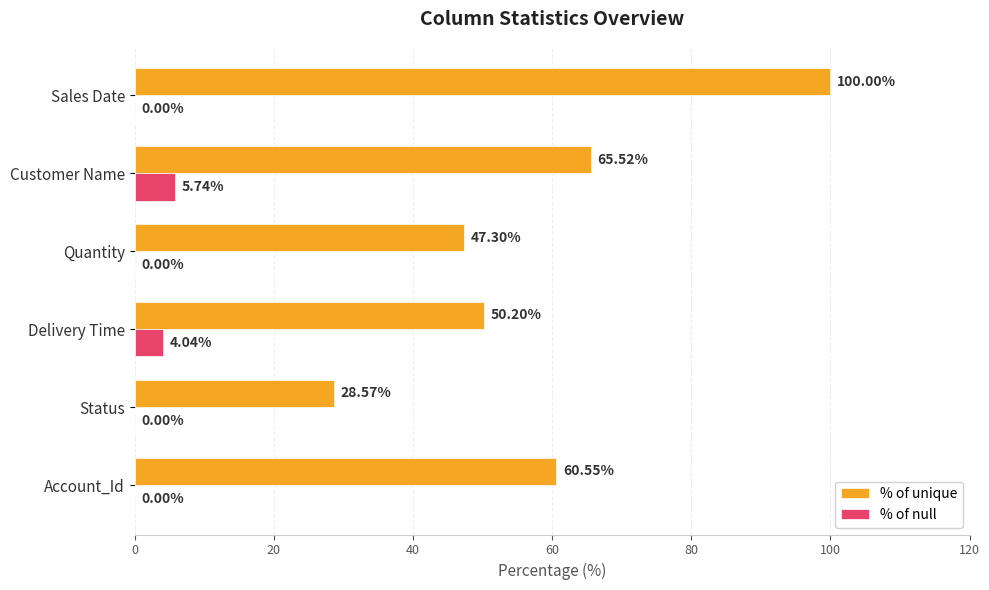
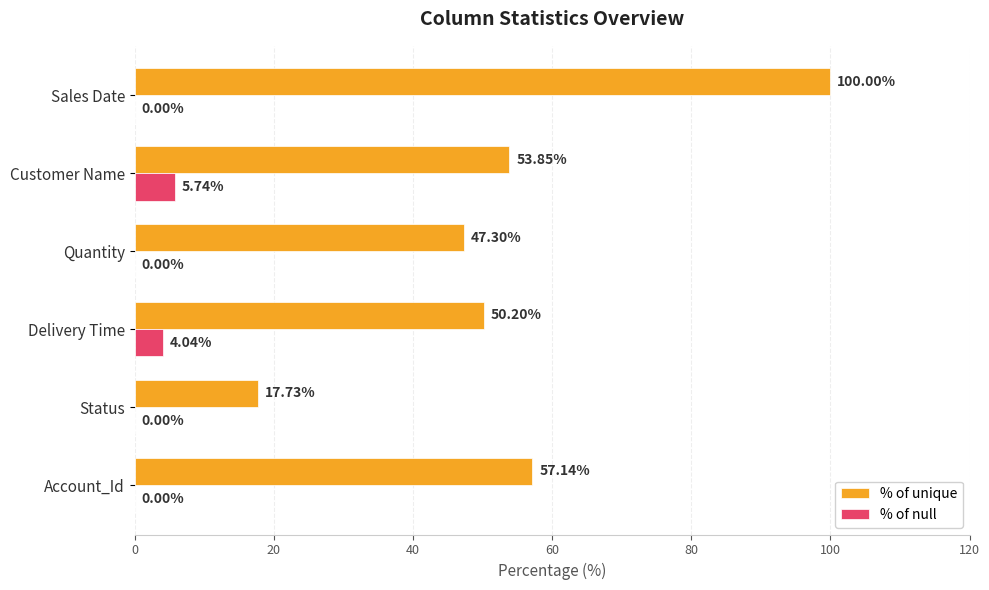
  {
    "% of unique": {
      "Sales Date": "100.00%",
-     "Customer Name": "65.52%",
+     "Customer Name": "53.85%",
      "Quantity": "47.30%",
      "Delivery Time": "50.20%",
-     "Status": "28.57%",
-     "Account_Id": "60.55%"
+     "Status": "17.73%",
+     "Account_Id": "57.14%"
    },
    "% of null": {
      "Sales Date": "0.00%",
      "Customer Name": "5.74%",
      "Quantity": "0.00%",
      "Delivery Time": "4.04%",
      "Status": "0.00%",
      "Account_Id": "0.00%"
    }
  }
